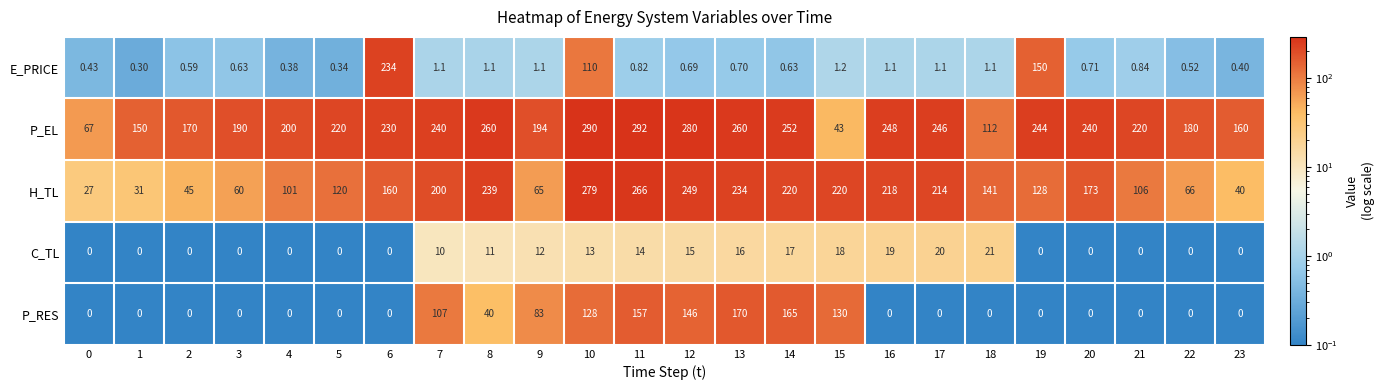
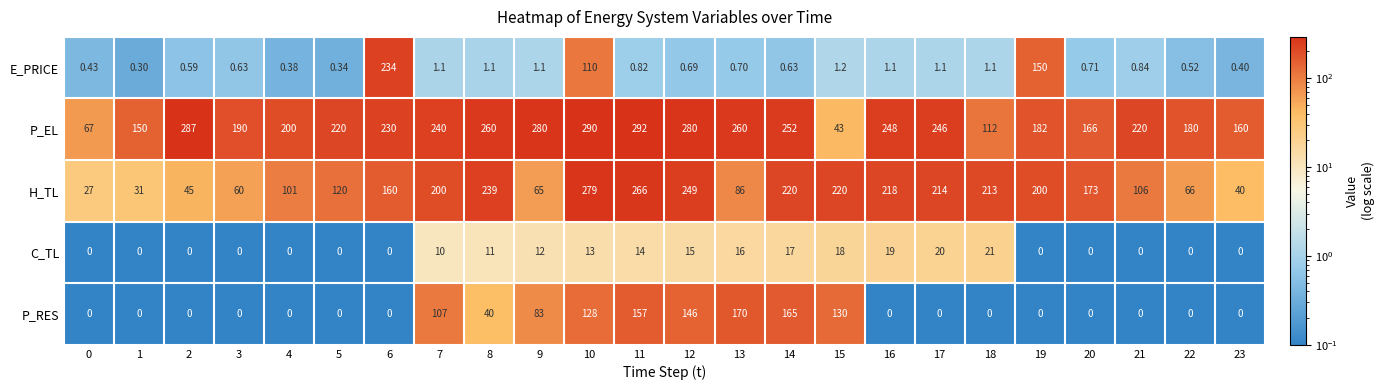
  {
    "E_PRICE": {
      "0": 0.43,
      "1": 0.30,
      "2": 0.59,
      "3": 0.63,
      "4": 0.38,
      "5": 0.34,
      "6": 234,
      "7": 1.1,
      "8": 1.1,
      "9": 1.1,
      "10": 110,
      "11": 0.82,
      "12": 0.69,
      "13": 0.70,
      "14": 0.63,
      "15": 1.2,
      "16": 1.1,
      "17": 1.1,
      "18": 1.1,
      "19": 150,
      "20": 0.71,
      "21": 0.84,
      "22": 0.52,
      "23": 0.40
    },
    "P_EL": {
      "0": 67,
      "1": 150,
-     "2": 170,
+     "2": 287,
      "3": 190,
      "4": 200,
      "5": 220,
      "6": 230,
      "7": 240,
      "8": 260,
-     "9": 194,
+     "9": 280,
      "10": 290,
      "11": 292,
      "12": 280,
      "13": 260,
      "14": 252,
      "15": 43,
      "16": 248,
      "17": 246,
      "18": 112,
-     "19": 244,
-     "20": 240,
+     "19": 182,
+     "20": 166,
      "21": 220,
      "22": 180,
      "23": 160
    },
    "H_TL": {
      "0": 27,
      "1": 31,
      "2": 45,
      "3": 60,
      "4": 101,
      "5": 120,
      "6": 160,
      "7": 200,
      "8": 239,
      "9": 65,
      "10": 279,
      "11": 266,
      "12": 249,
-     "13": 234,
+     "13": 86,
      "14": 220,
      "15": 220,
      "16": 218,
      "17": 214,
-     "18": 141,
-     "19": 128,
+     "18": 213,
+     "19": 200,
      "20": 173,
      "21": 106,
      "22": 66,
      "23": 40
    },
    "C_TL": {
      "0": 0,
      "1": 0,
      "2": 0,
      "3": 0,
      "4": 0,
      "5": 0,
      "6": 0,
      "7": 10,
      "8": 11,
      "9": 12,
      "10": 13,
      "11": 14,
      "12": 15,
      "13": 16,
      "14": 17,
      "15": 18,
      "16": 19,
      "17": 20,
      "18": 21,
      "19": 0,
      "20": 0,
      "21": 0,
      "22": 0,
      "23": 0
    },
    "P_RES": {
      "0": 0,
      "1": 0,
      "2": 0,
      "3": 0,
      "4": 0,
      "5": 0,
      "6": 0,
      "7": 107,
      "8": 40,
      "9": 83,
      "10": 128,
      "11": 157,
      "12": 146,
      "13": 170,
      "14": 165,
      "15": 130,
      "16": 0,
      "17": 0,
      "18": 0,
      "19": 0,
      "20": 0,
      "21": 0,
      "22": 0,
      "23": 0
    }
  }
